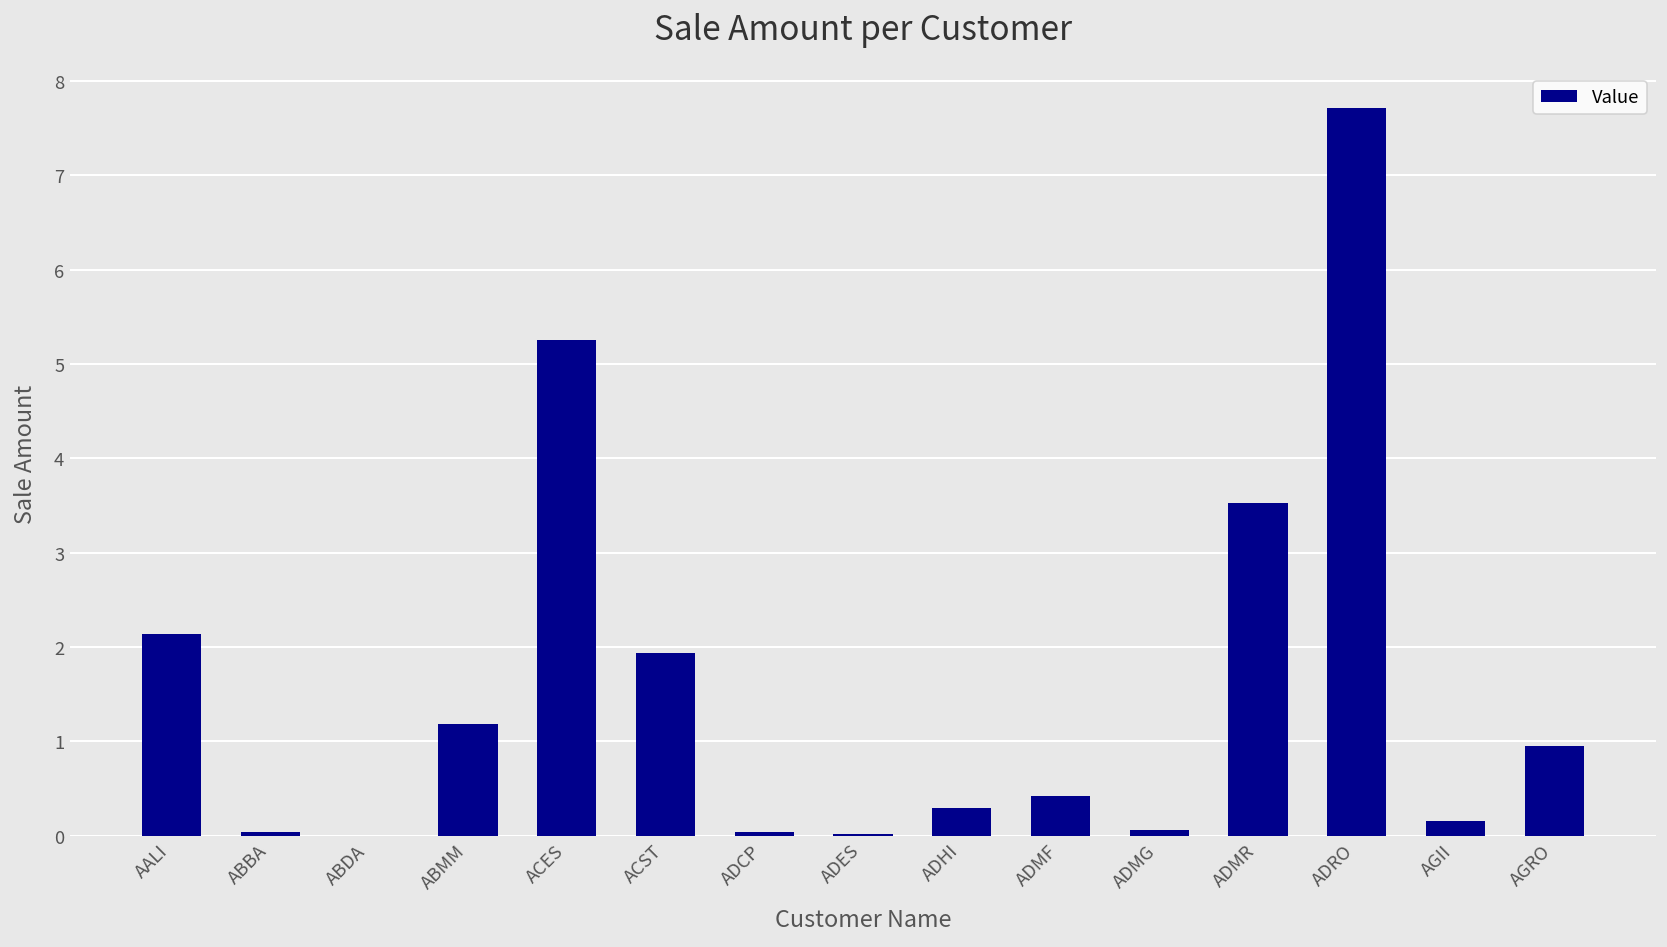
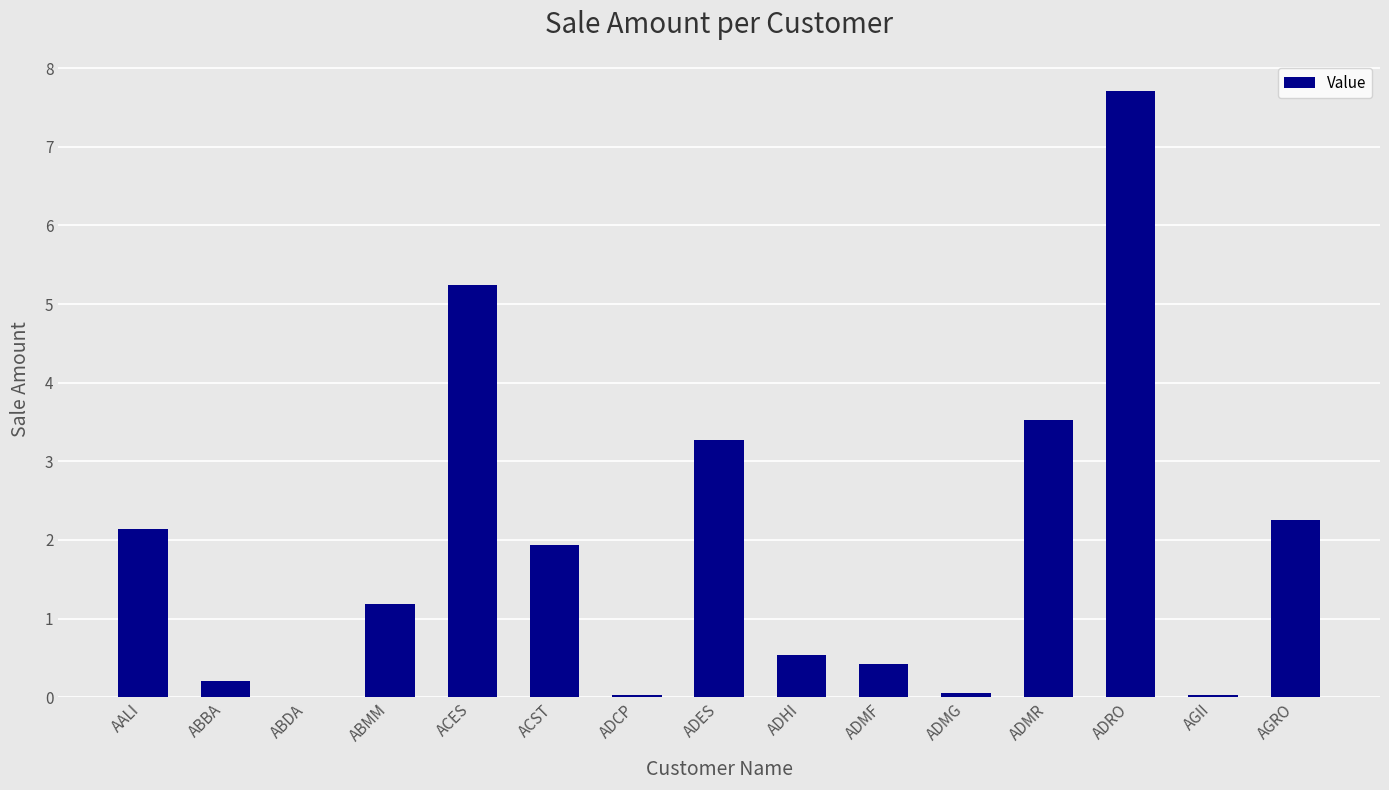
  {
    "AALI": 2.1,
-   "ABBA": 0.0,
+   "ABBA": 0.2,
    "ABDA": 0.0,
    "ABMM": 1.2,
    "ACES": 5.2,
    "ACST": 1.9,
    "ADCP": 0.0,
-   "ADES": 0.0,
-   "ADHI": 0.3,
+   "ADES": 3.3,
+   "ADHI": 0.5,
    "ADMF": 0.4,
    "ADMG": 0.1,
    "ADMR": 3.5,
    "ADRO": 7.7,
-   "AGII": 0.2,
-   "AGRO": 1.0
+   "AGII": 0.0,
+   "AGRO": 2.3
  }
